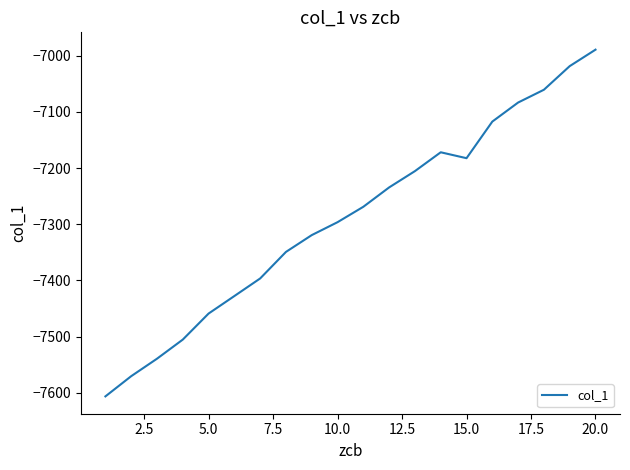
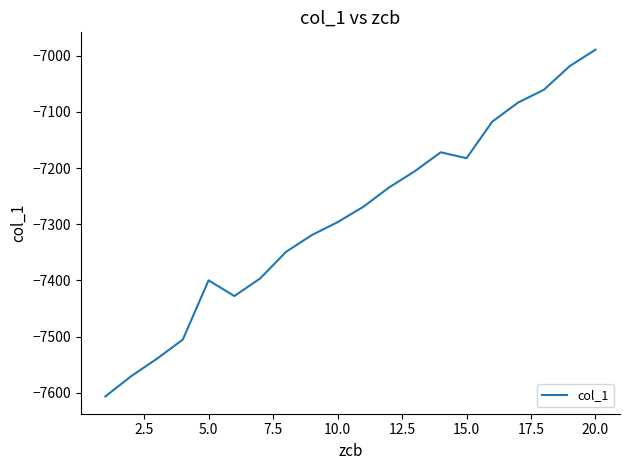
  {
-   "5.0": -7460,
+   "5.0": -7400,
    "10.0": -7300,
    "15.0": -7180,
    "20.0": -6990
  }
